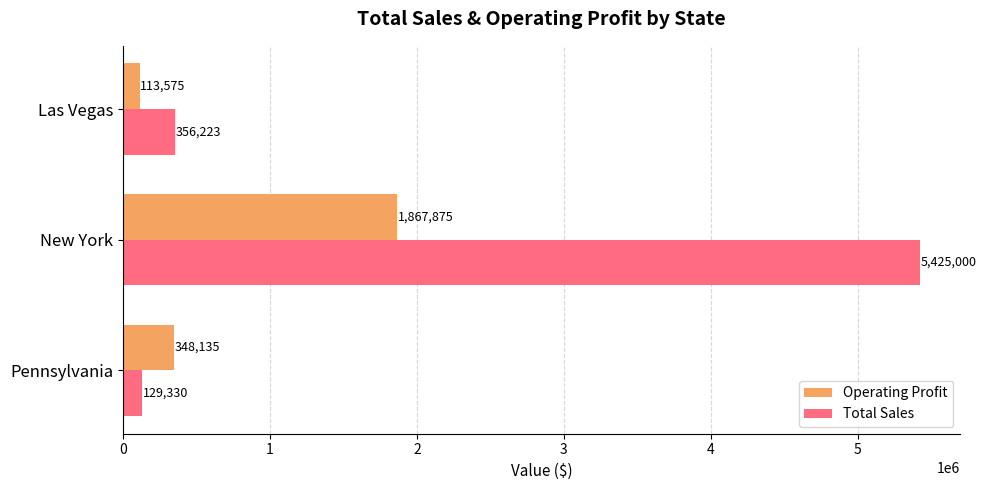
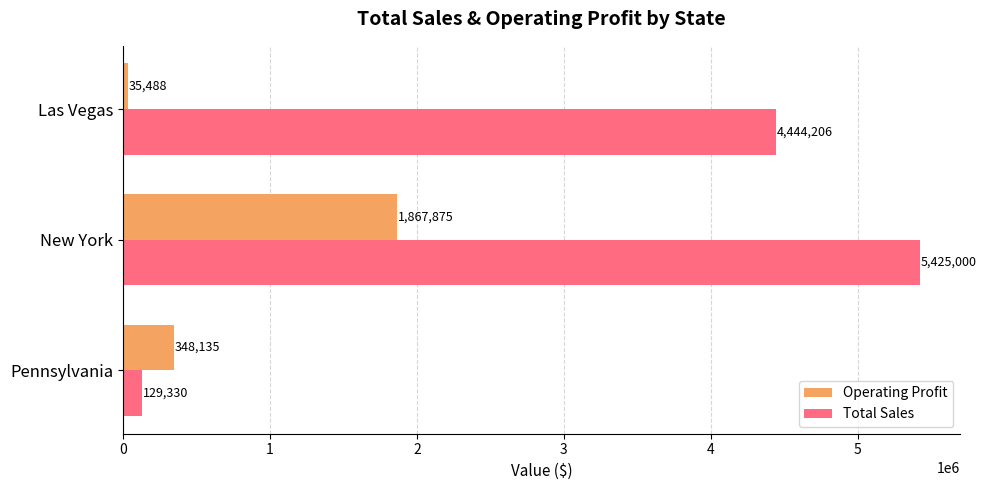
  {
    "Operating Profit": {
-     "Las Vegas": "113,575",
+     "Las Vegas": "35,488",
      "New York": "1,867,875",
      "Pennsylvania": "348,135"
    },
    "Total Sales": {
-     "Las Vegas": "356,223",
+     "Las Vegas": "4,444,206",
      "New York": "5,425,000",
      "Pennsylvania": "129,330"
    }
  }
